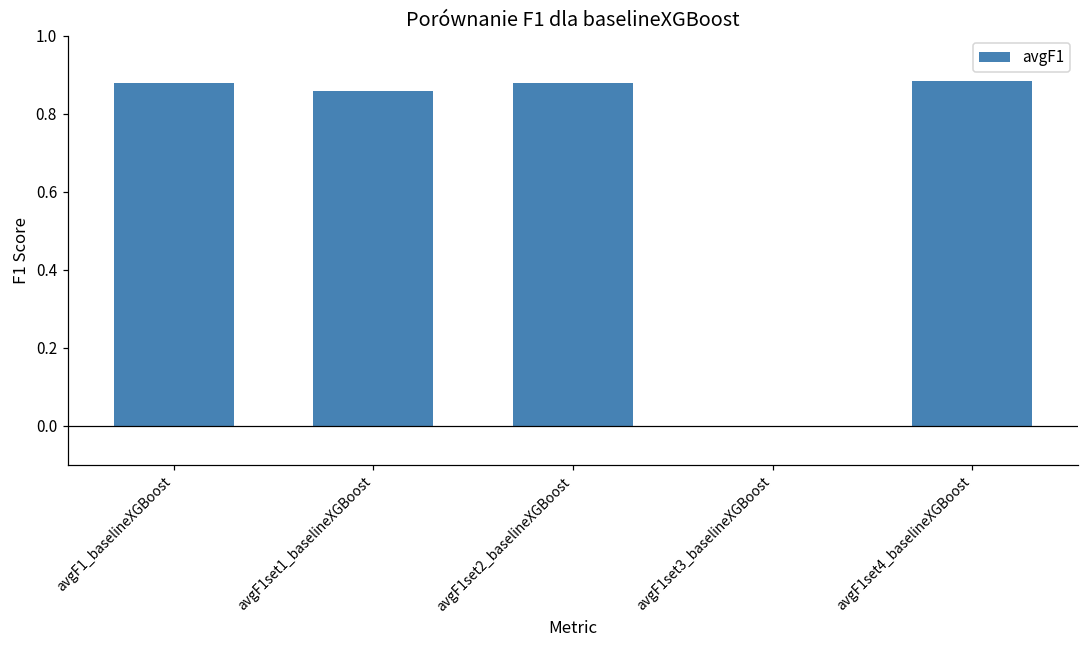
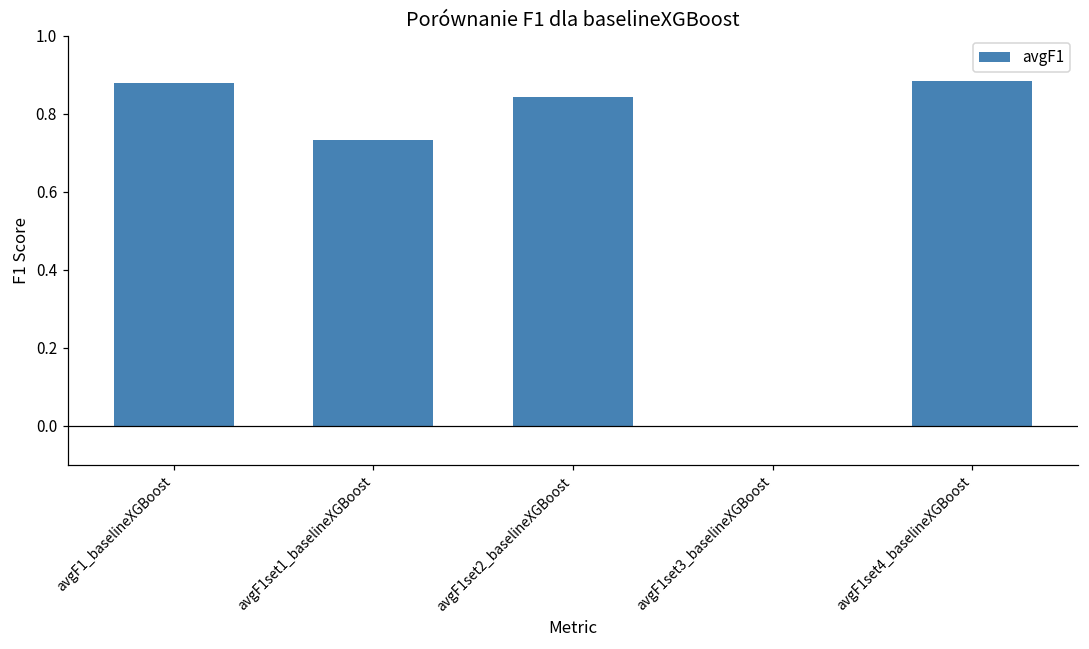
  {
    "avgF1_baselineXGBoost": 0.88,
-   "avgF1set1_baselineXGBoost": 0.86,
-   "avgF1set2_baselineXGBoost": 0.88,
+   "avgF1set1_baselineXGBoost": 0.73,
+   "avgF1set2_baselineXGBoost": 0.84,
    "avgF1set3_baselineXGBoost": 0.00,
    "avgF1set4_baselineXGBoost": 0.88
  }
